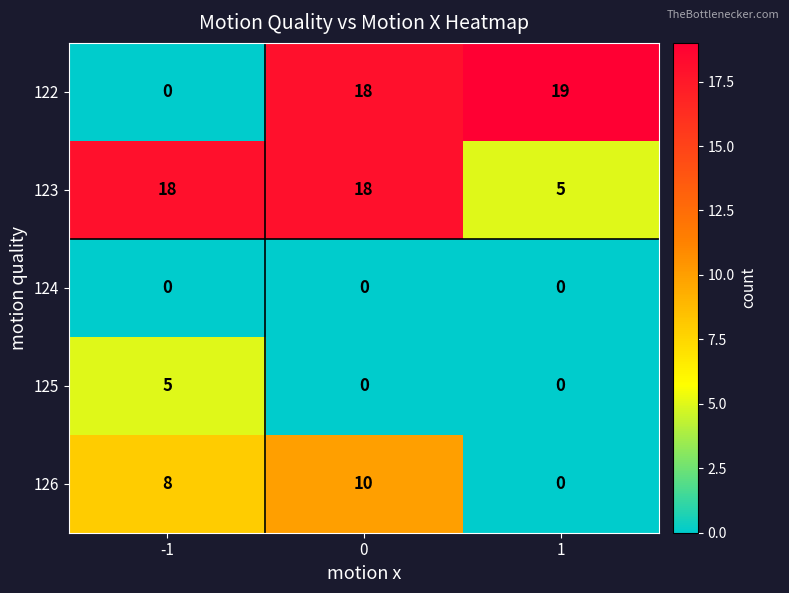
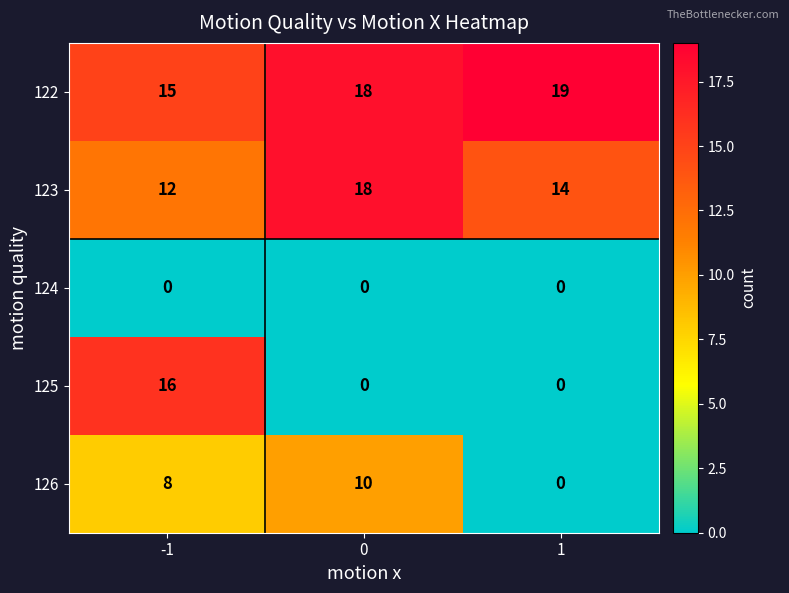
  {
    "122": {
-     "-1": 0,
+     "-1": 15,
      "0": 18,
      "1": 19
    },
    "123": {
-     "-1": 18,
+     "-1": 12,
      "0": 18,
-     "1": 5
+     "1": 14
    },
    "124": {
      "-1": 0,
      "0": 0,
      "1": 0
    },
    "125": {
-     "-1": 5,
+     "-1": 16,
      "0": 0,
      "1": 0
    },
    "126": {
      "-1": 8,
      "0": 10,
      "1": 0
    }
  }
